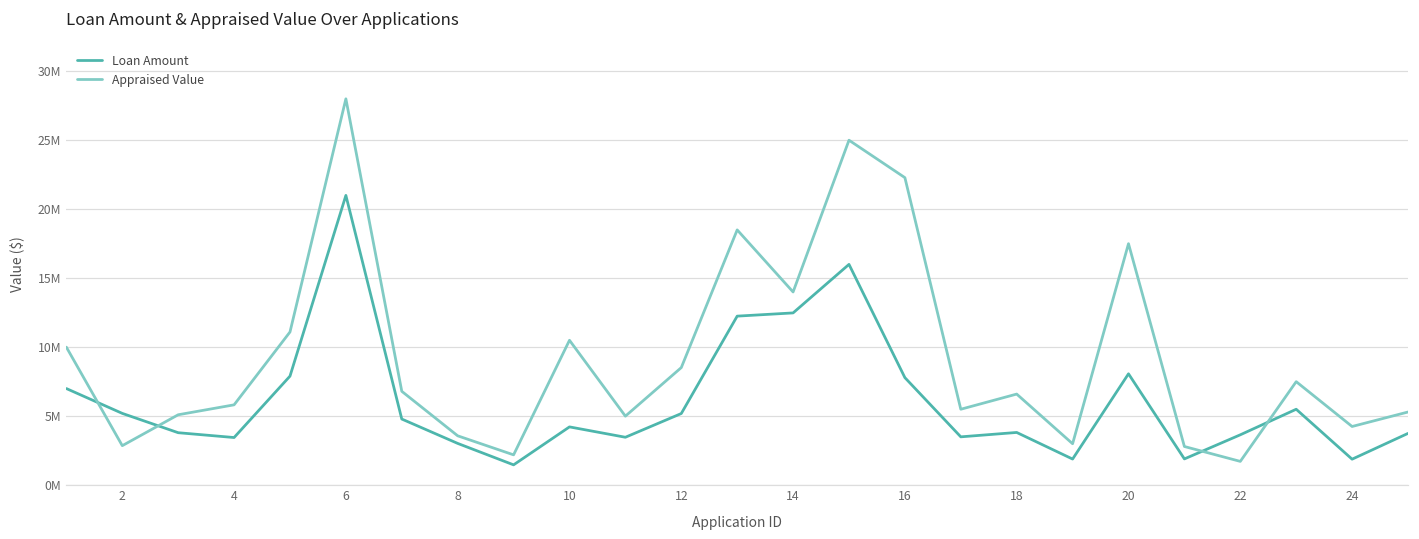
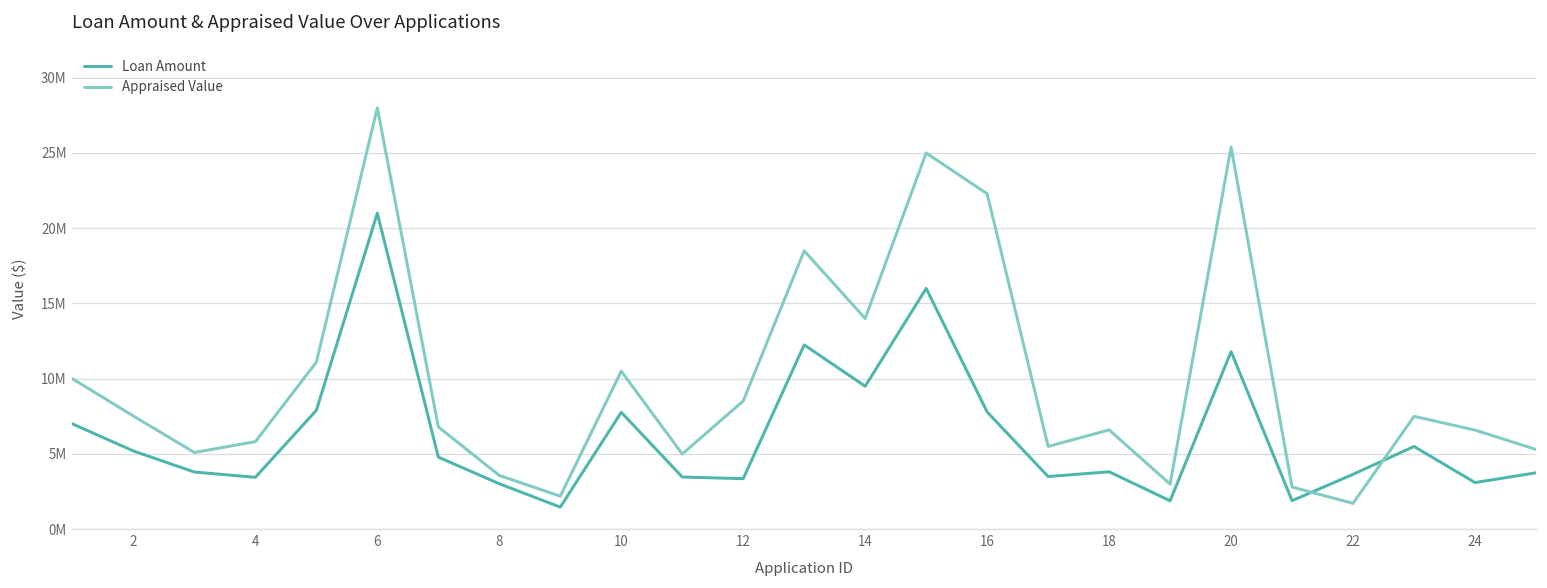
  {
    "Loan Amount": {
      "2": 5200000,
      "4": 3500000,
      "6": 21000000,
      "8": 3000000,
-     "10": 4200000,
-     "12": 5200000,
-     "14": 12500000,
+     "10": 7800000,
+     "12": 3400000,
+     "14": 9500000,
      "16": 7800000,
      "18": 3800000,
-     "20": 8100000,
+     "20": 11800000,
      "22": 3600000,
-     "24": 1900000
+     "24": 3100000
    },
    "Appraised Value": {
-     "2": 2900000,
+     "2": 7500000,
      "4": 5800000,
      "6": 28000000,
      "8": 3600000,
      "10": 10500000,
      "12": 8500000,
      "14": 14000000,
      "16": 22300000,
      "18": 6600000,
-     "20": 17500000,
+     "20": 25400000,
      "22": 1700000,
-     "24": 4300000
+     "24": 6600000
    }
  }
